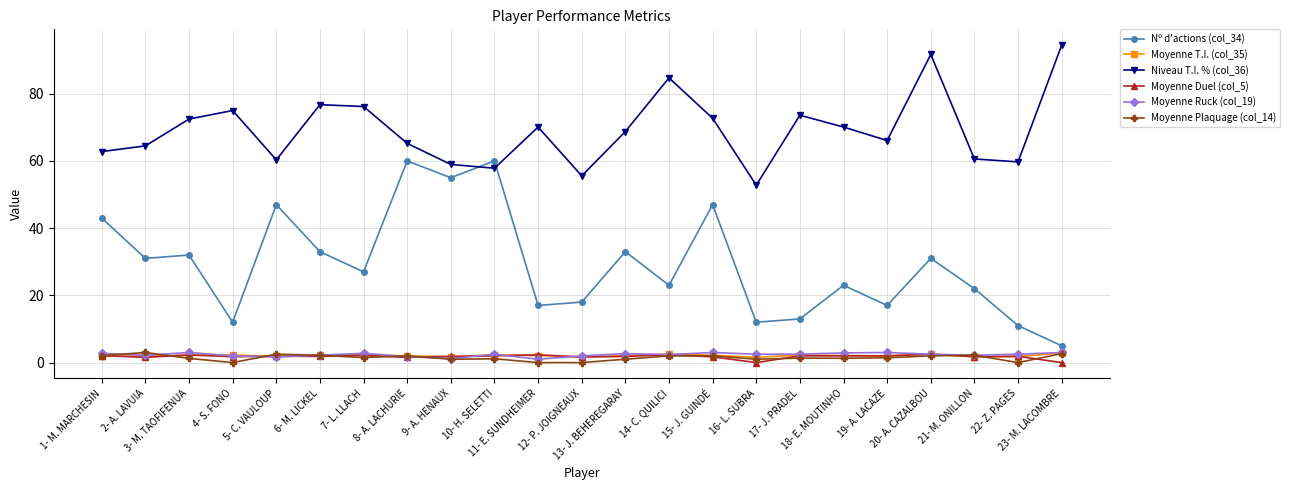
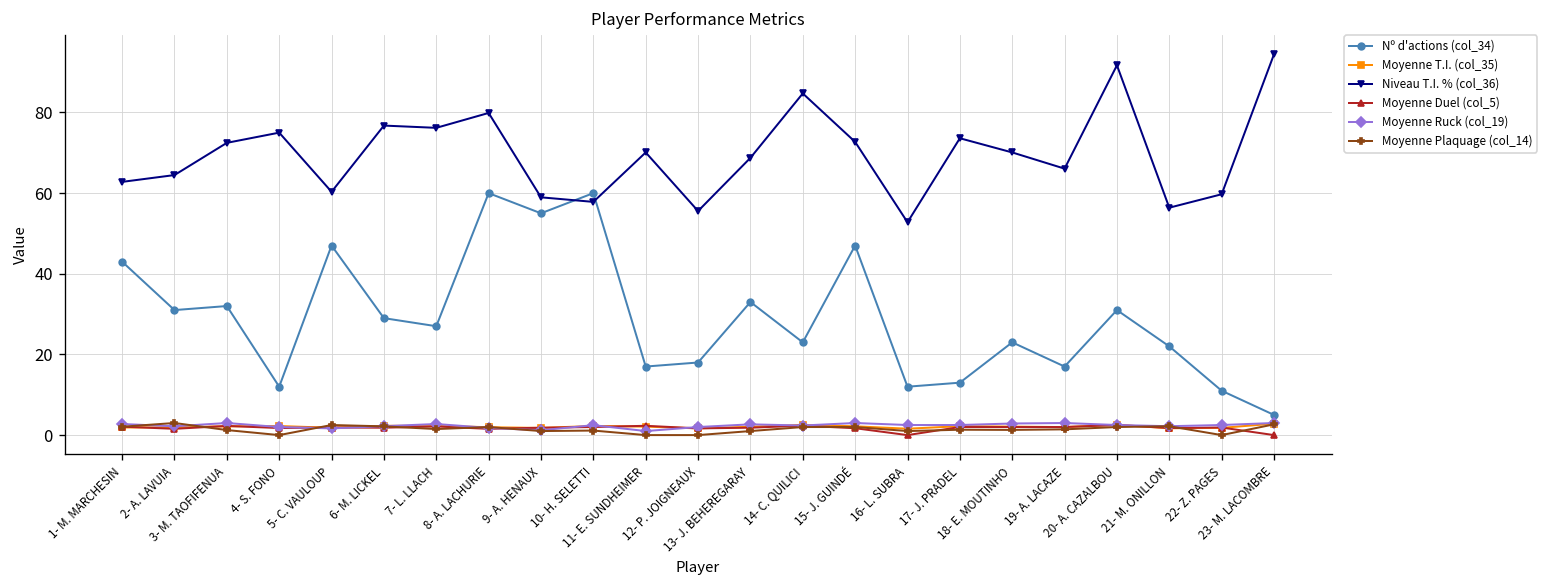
  {
    "Nº d'actions (col_34)": {
      "1- M. MARCHESIN": 43,
      "2- A. LAVUIA": 31,
      "3- M. TAOFIFENUA": 32,
      "4- S. FONO": 12,
      "5- C. VAULOUP": 47,
-     "6- M. LICKEL": 33,
+     "6- M. LICKEL": 29,
      "7- L. LLACH": 27,
      "8- A. LACHURIE": 60,
      "9- A. HENAUX": 55,
      "10- H. SELETTI": 60,
      "11- E. SUNDHEIMER": 17,
      "12- P. JOIGNEAUX": 18,
      "13- J. BEHEREGARAY": 33,
      "14- C. QUILICI": 23,
      "15- J. GUINDÉ": 47,
      "16- L. SUBRA": 12,
      "17- J. PRADEL": 13,
      "18- E. MOUTINHO": 23,
      "19- A. LACAZE": 17,
      "20- A. CAZALBOU": 31,
      "21- M. ONILLON": 22,
      "22- Z. PAGES": 11,
      "23- M. LACOMBRE": 5
    },
    "Niveau T.I. % (col_36)": {
      "1- M. MARCHESIN": 63,
      "2- A. LAVUIA": 64,
      "3- M. TAOFIFENUA": 72,
      "4- S. FONO": 75,
      "5- C. VAULOUP": 60,
      "6- M. LICKEL": 77,
      "7- L. LLACH": 76,
-     "8- A. LACHURIE": 65,
+     "8- A. LACHURIE": 80,
      "9- A. HENAUX": 59,
      "10- H. SELETTI": 58,
      "11- E. SUNDHEIMER": 70,
      "12- P. JOIGNEAUX": 56,
      "13- J. BEHEREGARAY": 69,
      "14- C. QUILICI": 85,
      "15- J. GUINDÉ": 73,
      "16- L. SUBRA": 53,
      "17- J. PRADEL": 74,
      "18- E. MOUTINHO": 70,
      "19- A. LACAZE": 66,
      "20- A. CAZALBOU": 92,
-     "21- M. ONILLON": 61,
+     "21- M. ONILLON": 56,
      "22- Z. PAGES": 60,
      "23- M. LACOMBRE": 94
    },
    "Moyenne Ruck (col_19)": {
      "11- E. SUNDHEIMER": 1,
      "15- J. GUINDÉ": 3,
      "16- L. SUBRA": 3,
      "18- E. MOUTINHO": 3,
      "19- A. LACAZE": 3
    }
  }
